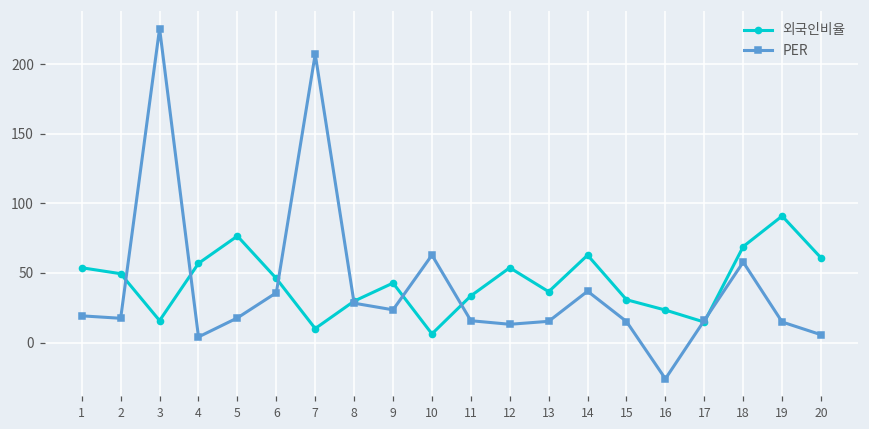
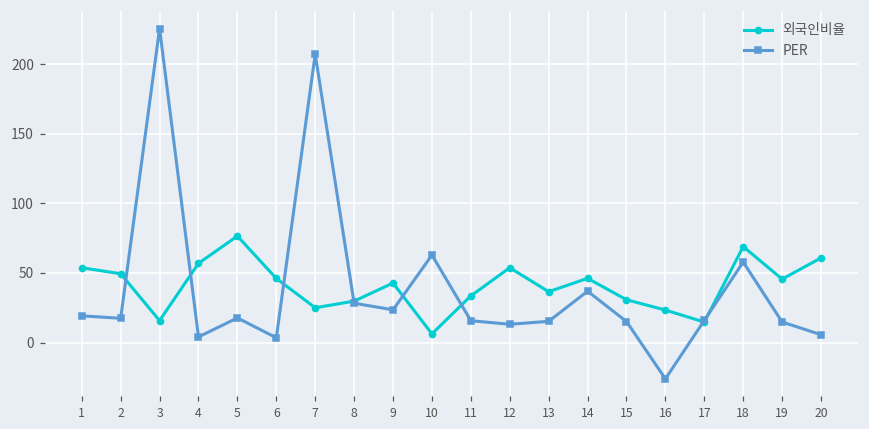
  {
    "외국인비율": {
      "1": 54,
      "2": 49,
      "3": 16,
      "4": 57,
      "5": 77,
      "6": 46,
-     "7": 10,
+     "7": 25,
      "9": 43,
      "10": 6,
      "11": 34,
      "12": 54,
      "13": 37,
-     "14": 63,
+     "14": 46,
      "15": 31,
      "16": 23,
      "18": 69,
-     "19": 91,
+     "19": 46,
      "20": 61
    },
    "PER": {
      "1": 19,
      "2": 17,
      "3": 226,
      "4": 4,
      "5": 18,
-     "6": 36,
+     "6": 3,
      "7": 207,
      "9": 24,
      "10": 63,
      "11": 16,
      "12": 13,
      "13": 15,
      "14": 37,
      "15": 15,
      "16": -26,
      "18": 58,
      "19": 15,
      "20": 6
    }
  }
